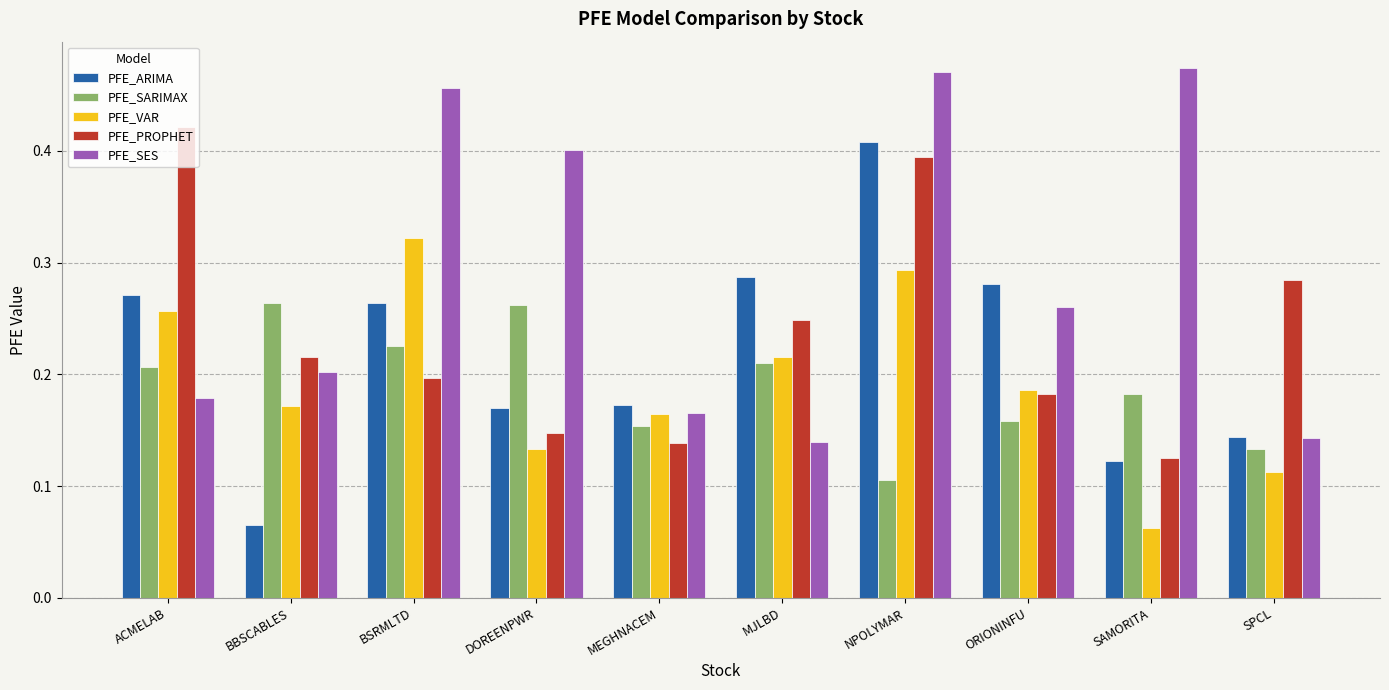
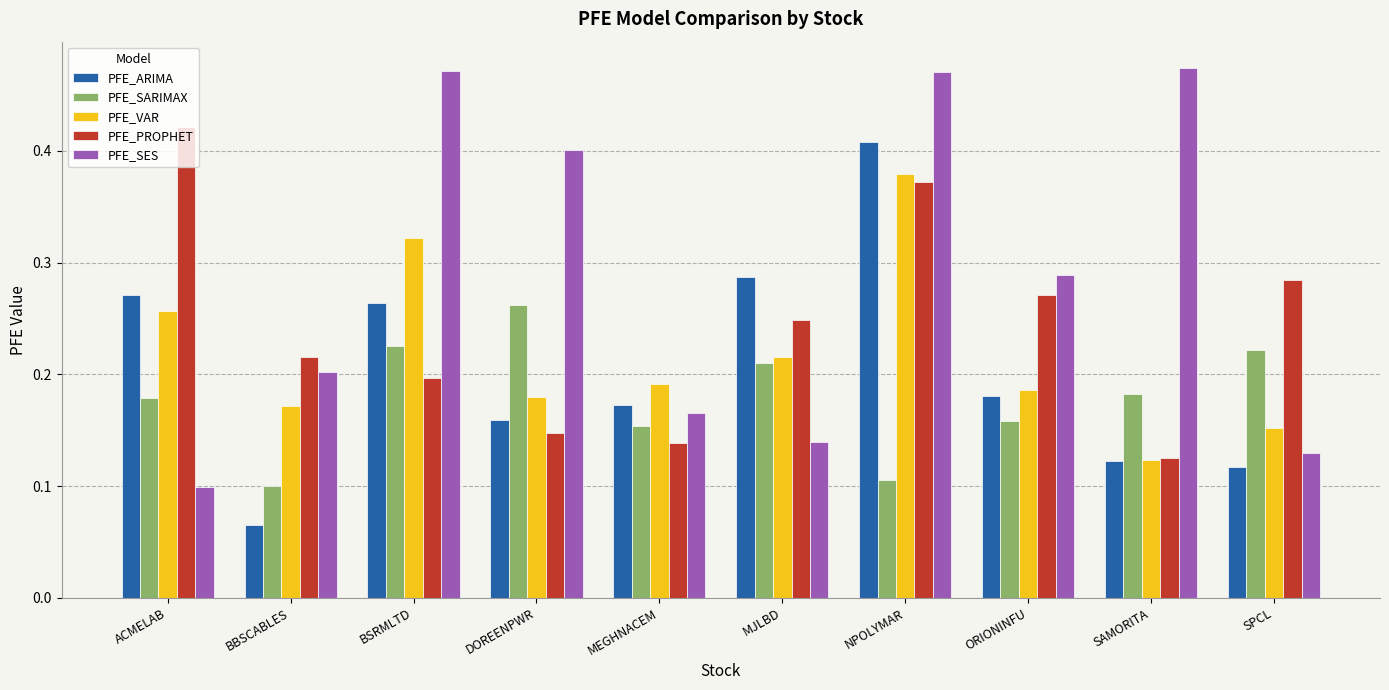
  {
    "PFE_ARIMA": {
      "ACMELAB": 0.271,
      "BBSCABLES": 0.065,
      "BSRMLTD": 0.264,
-     "DOREENPWR": 0.170,
+     "DOREENPWR": 0.160,
      "MEGHNACEM": 0.172,
      "MJLBD": 0.287,
      "NPOLYMAR": 0.408,
-     "ORIONINFU": 0.281,
+     "ORIONINFU": 0.181,
      "SAMORITA": 0.123,
-     "SPCL": 0.144
+     "SPCL": 0.117
    },
    "PFE_SARIMAX": {
-     "ACMELAB": 0.206,
-     "BBSCABLES": 0.264,
+     "ACMELAB": 0.179,
+     "BBSCABLES": 0.100,
      "BSRMLTD": 0.226,
      "DOREENPWR": 0.262,
      "MEGHNACEM": 0.154,
      "MJLBD": 0.210,
      "NPOLYMAR": 0.106,
      "ORIONINFU": 0.158,
      "SAMORITA": 0.182,
-     "SPCL": 0.133
+     "SPCL": 0.222
    },
    "PFE_VAR": {
      "ACMELAB": 0.257,
      "BBSCABLES": 0.172,
      "BSRMLTD": 0.322,
-     "DOREENPWR": 0.133,
-     "MEGHNACEM": 0.164,
+     "DOREENPWR": 0.180,
+     "MEGHNACEM": 0.191,
      "MJLBD": 0.216,
-     "NPOLYMAR": 0.294,
+     "NPOLYMAR": 0.379,
      "ORIONINFU": 0.186,
-     "SAMORITA": 0.063,
-     "SPCL": 0.113
+     "SAMORITA": 0.123,
+     "SPCL": 0.152
    },
    "PFE_PROPHET": {
      "BBSCABLES": 0.216,
      "BSRMLTD": 0.196,
      "DOREENPWR": 0.148,
      "MEGHNACEM": 0.138,
      "MJLBD": 0.248,
-     "NPOLYMAR": 0.394,
-     "ORIONINFU": 0.183,
+     "NPOLYMAR": 0.372,
+     "ORIONINFU": 0.271,
      "SAMORITA": 0.126,
      "SPCL": 0.284
    },
    "PFE_SES": {
-     "ACMELAB": 0.179,
+     "ACMELAB": 0.099,
      "BBSCABLES": 0.202,
-     "BSRMLTD": 0.456,
+     "BSRMLTD": 0.471,
      "DOREENPWR": 0.400,
      "MEGHNACEM": 0.166,
      "MJLBD": 0.139,
      "NPOLYMAR": 0.471,
-     "ORIONINFU": 0.260,
+     "ORIONINFU": 0.289,
      "SAMORITA": 0.474,
-     "SPCL": 0.143
+     "SPCL": 0.129
    }
  }
